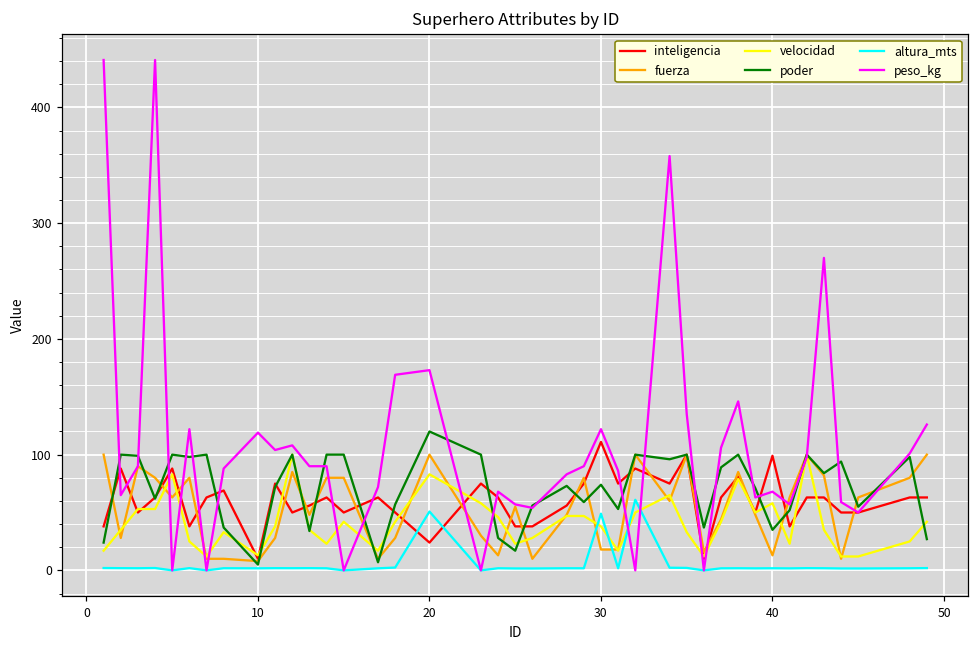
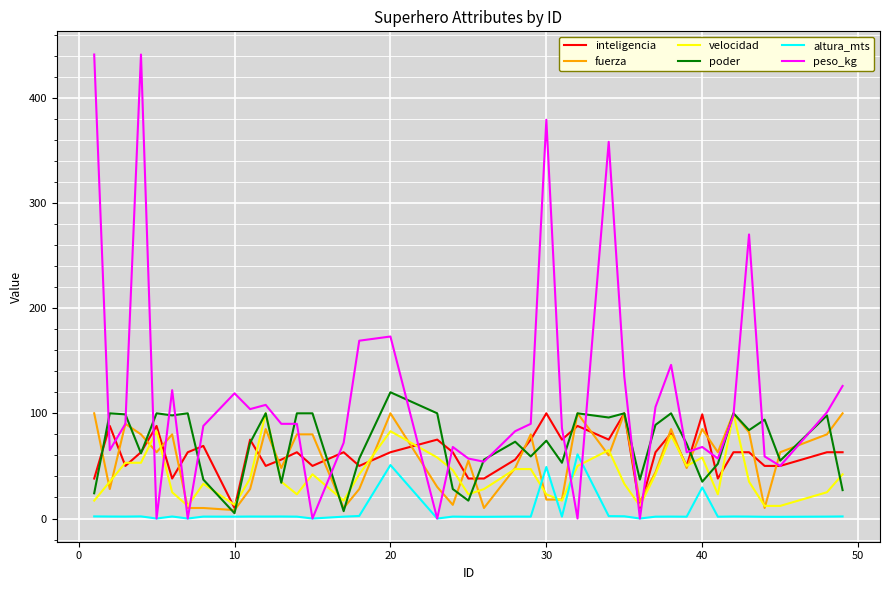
  {
    "inteligencia": {
-     "20": 24,
-     "30": 111,
+     "20": 63,
+     "30": 100,
      "40": 99
    },
    "fuerza": {
      "20": 100,
      "30": 18,
-     "40": 13
+     "40": 85
    },
    "velocidad": {
      "10": 13,
      "20": 83,
-     "30": 38,
+     "30": 23,
      "40": 58
    },
    "poder": {
      "10": 5,
      "20": 120,
      "30": 74,
      "40": 35
    },
    "altura_mts": {
      "10": 2,
      "20": 51,
      "30": 49,
-     "40": 2
+     "40": 30
    },
    "peso_kg": {
      "10": 119,
      "20": 173,
-     "30": 122,
+     "30": 379,
      "40": 68
    }
  }
